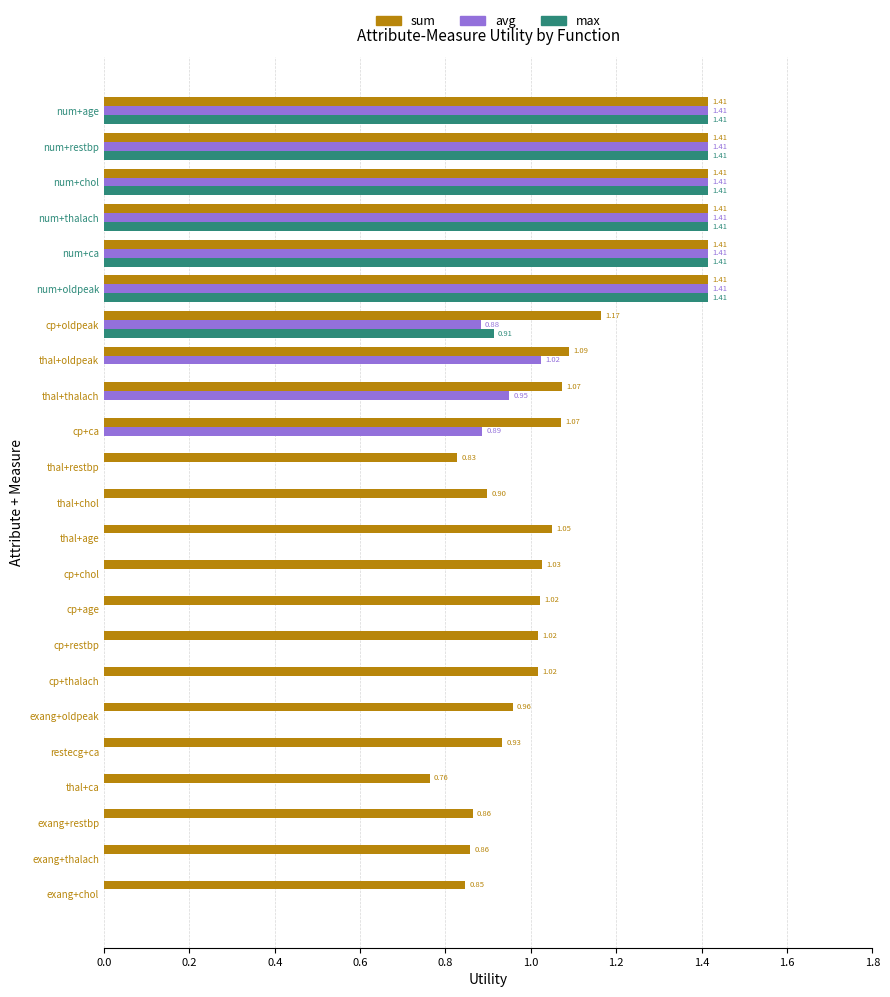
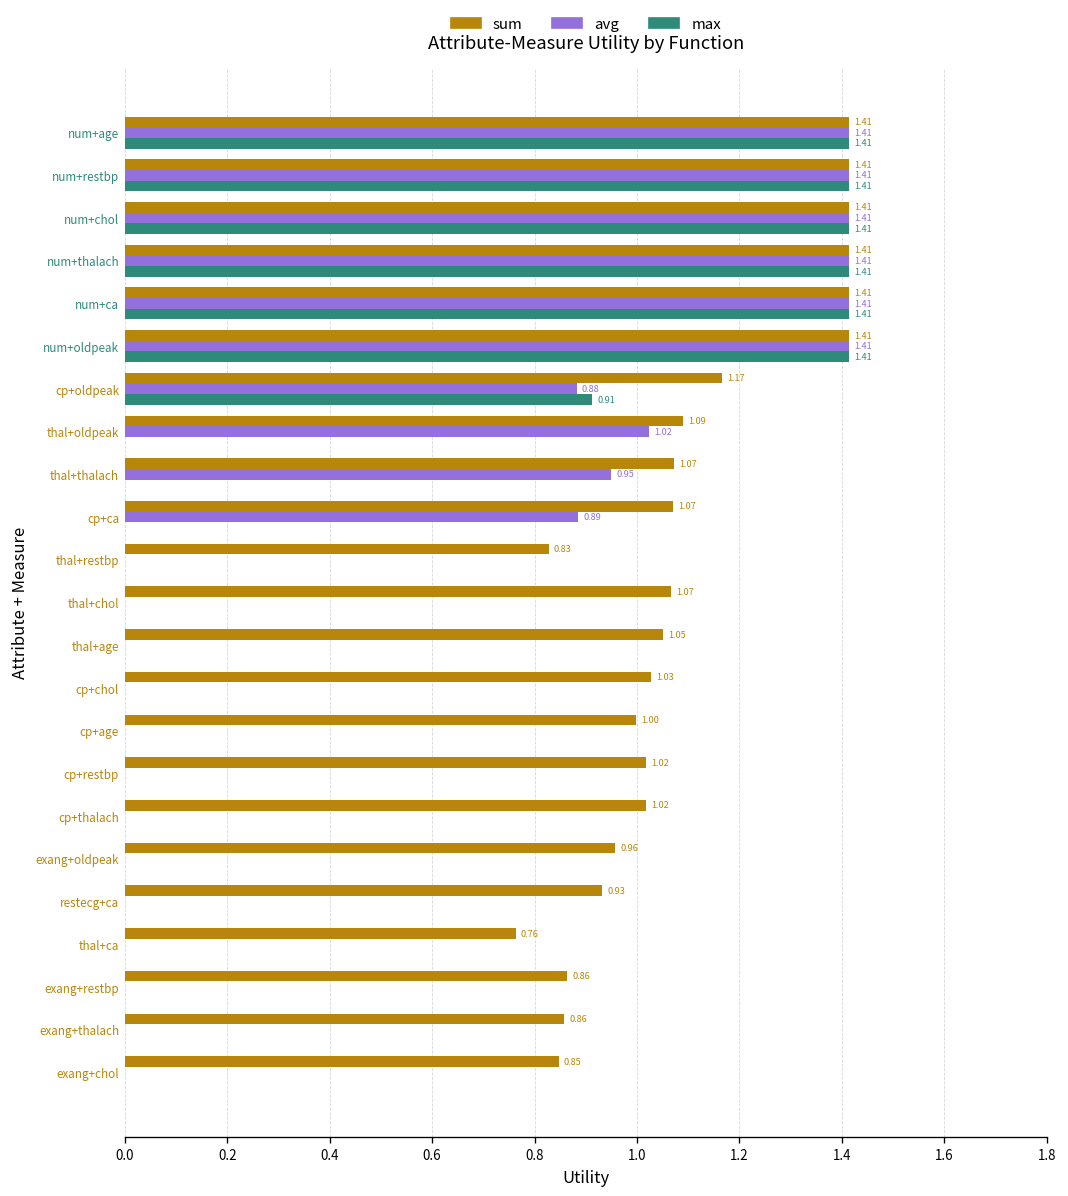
  {
    "sum": {
      "num+age": 1.41,
      "num+restbp": 1.41,
      "num+chol": 1.41,
      "num+thalach": 1.41,
      "num+ca": 1.41,
      "num+oldpeak": 1.41,
      "cp+oldpeak": 1.17,
      "thal+oldpeak": 1.09,
      "thal+thalach": 1.07,
      "cp+ca": 1.07,
      "thal+restbp": 0.83,
-     "thal+chol": 0.90,
+     "thal+chol": 1.07,
      "thal+age": 1.05,
      "cp+chol": 1.03,
-     "cp+age": 1.02,
+     "cp+age": 1.00,
      "cp+restbp": 1.02,
      "cp+thalach": 1.02,
      "exang+oldpeak": 0.96,
      "restecg+ca": 0.93,
      "thal+ca": 0.76,
      "exang+restbp": 0.86,
      "exang+thalach": 0.86,
      "exang+chol": 0.85
    },
    "avg": {
      "num+age": 1.41,
      "num+restbp": 1.41,
      "num+chol": 1.41,
      "num+thalach": 1.41,
      "num+ca": 1.41,
      "num+oldpeak": 1.41,
      "cp+oldpeak": 0.88,
      "thal+oldpeak": 1.02,
      "thal+thalach": 0.95,
      "cp+ca": 0.89
    },
    "max": {
      "num+age": 1.41,
      "num+restbp": 1.41,
      "num+chol": 1.41,
      "num+thalach": 1.41,
      "num+ca": 1.41,
      "num+oldpeak": 1.41,
      "cp+oldpeak": 0.91
    }
  }
